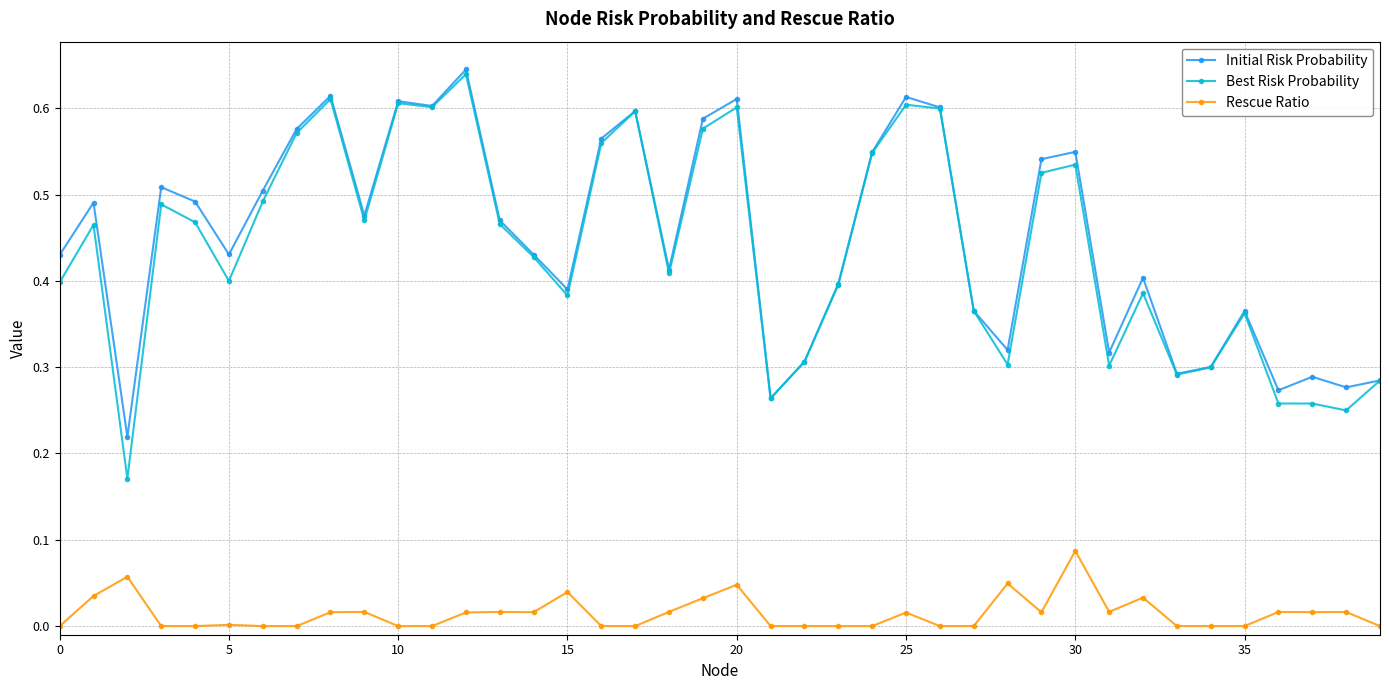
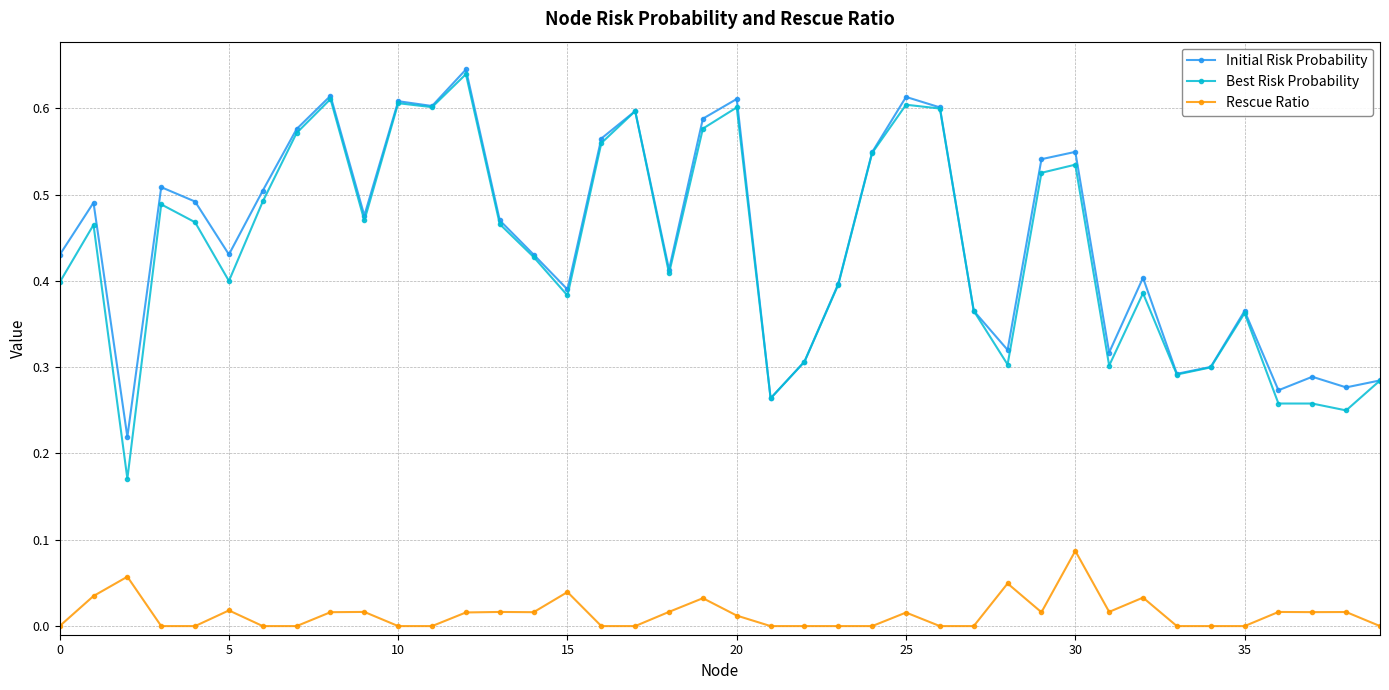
  {
    "Rescue Ratio": {
      "0": 0.00,
-     "5": 0.00,
+     "5": 0.02,
      "10": 0.00,
      "15": 0.04,
-     "20": 0.05,
+     "20": 0.01,
      "25": 0.02,
      "30": 0.09,
      "35": 0.00
    }
  }
